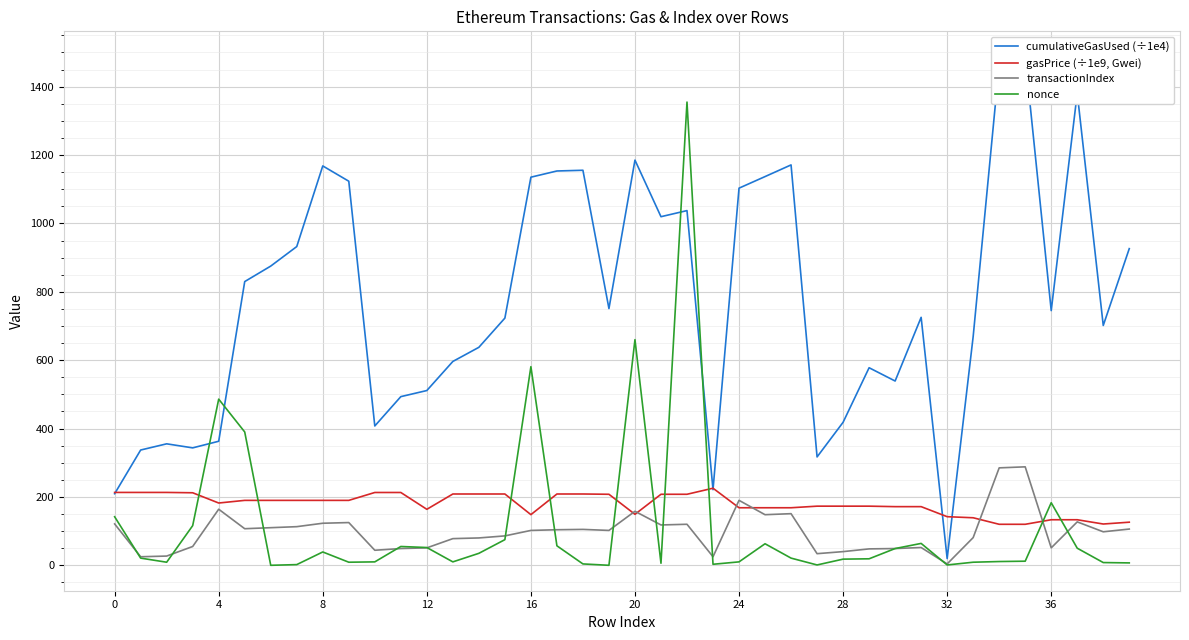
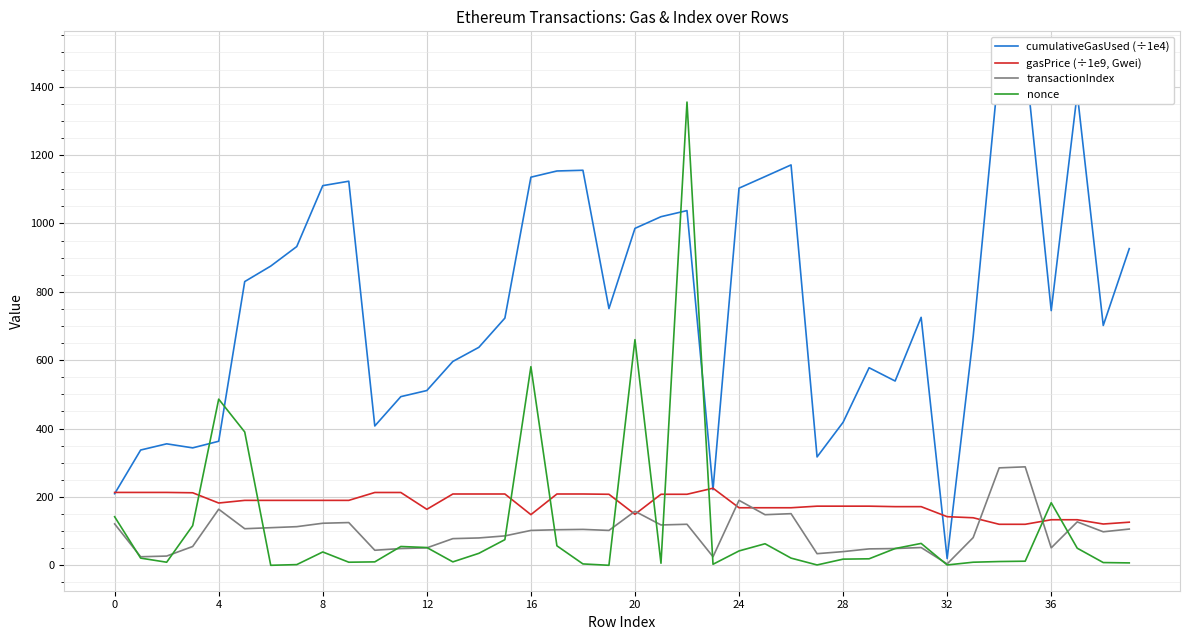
  {
    "cumulativeGasUsed (÷1e4)": {
      "4": 360,
-     "8": 1170,
+     "8": 1110,
      "12": 510,
      "16": 1140,
-     "20": 1190,
+     "20": 990,
      "24": 1100,
      "28": 420,
      "32": 20,
      "36": 740
    },
    "gasPrice (÷1e9, Gwei)": {
      "4": 180,
      "8": 190,
      "12": 160,
      "16": 150,
      "20": 150,
      "24": 170,
      "28": 170,
      "32": 140,
      "36": 130
    },
    "transactionIndex": {
      "0": 120,
      "4": 160,
      "8": 120,
      "16": 100,
      "20": 160,
      "24": 190,
      "28": 40,
      "36": 50
    },
    "nonce": {
      "0": 140,
      "4": 490,
      "8": 40,
      "16": 580,
      "20": 660,
-     "24": 10,
+     "24": 40,
      "28": 20,
      "36": 180
    }
  }
